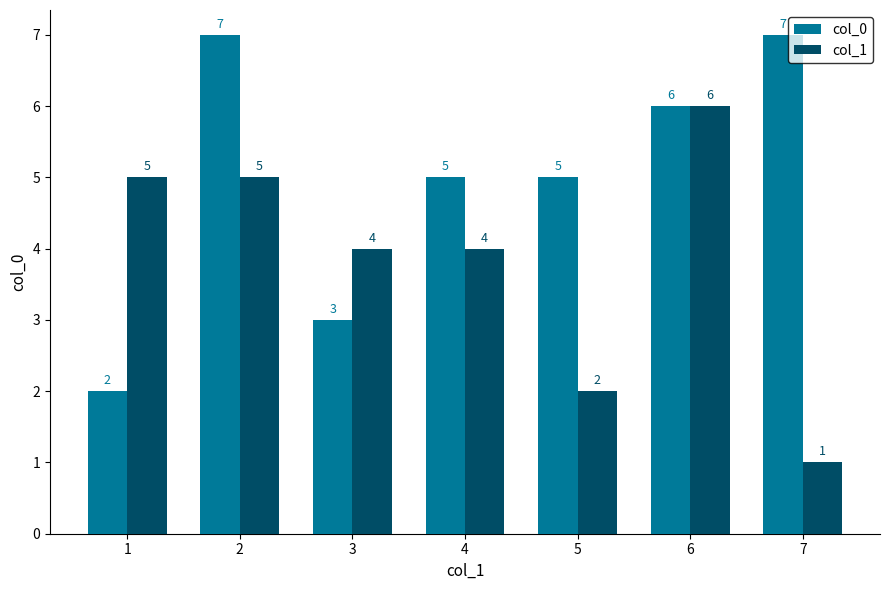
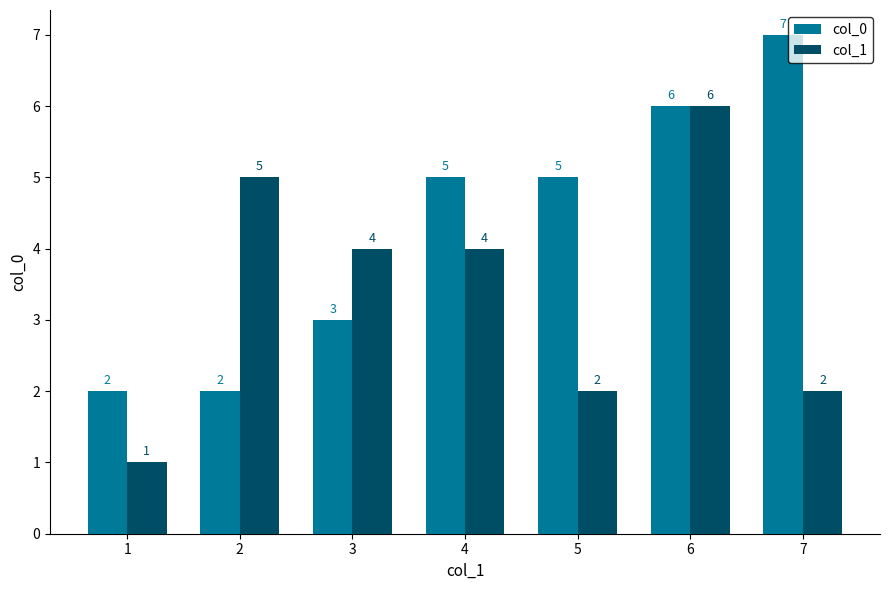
  {
    "col_0": {
      "1": 2,
-     "2": 7,
+     "2": 2,
      "3": 3,
      "4": 5,
      "5": 5,
      "6": 6,
      "7": 7
    },
    "col_1": {
-     "1": 5,
+     "1": 1,
      "2": 5,
      "3": 4,
      "4": 4,
      "5": 2,
      "6": 6,
-     "7": 1
+     "7": 2
    }
  }
